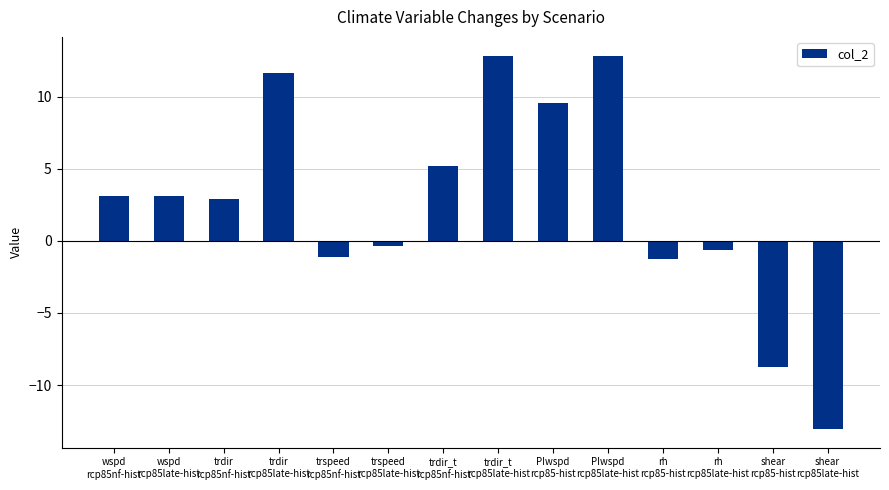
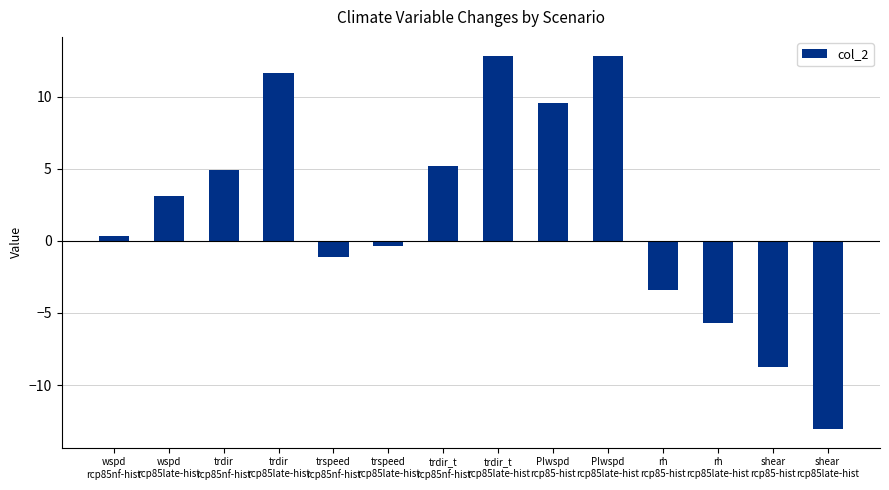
  {
-   "wspd rcp85nf-hist": 3.1,
+   "wspd rcp85nf-hist": 0.4,
    "wspd rcp85late-hist": 3.1,
-   "trdir rcp85nf-hist": 2.9,
+   "trdir rcp85nf-hist": 4.9,
    "trdir rcp85late-hist": 11.6,
    "trspeed rcp85nf-hist": -1.1,
    "trspeed rcp85late-hist": -0.3,
    "trdir_t rcp85nf-hist": 5.2,
    "trdir_t rcp85late-hist": 12.8,
    "PIwspd rcp85-hist": 9.6,
    "PIwspd rcp85late-hist": 12.8,
-   "rh rcp85-hist": -1.3,
-   "rh rcp85late-hist": -0.6,
+   "rh rcp85-hist": -3.4,
+   "rh rcp85late-hist": -5.7,
    "shear rcp85-hist": -8.7,
    "shear rcp85late-hist": -13.0
  }
